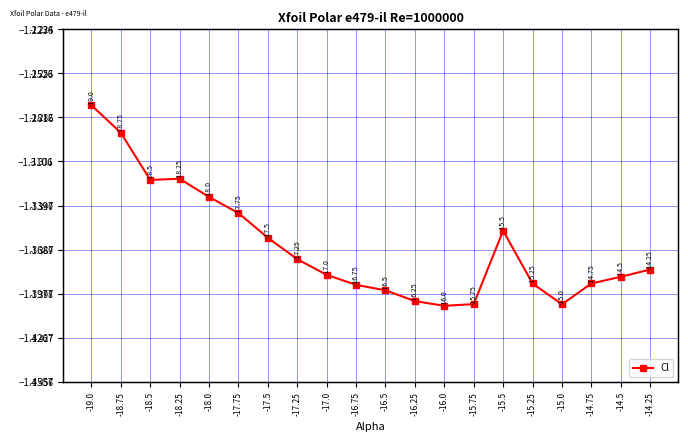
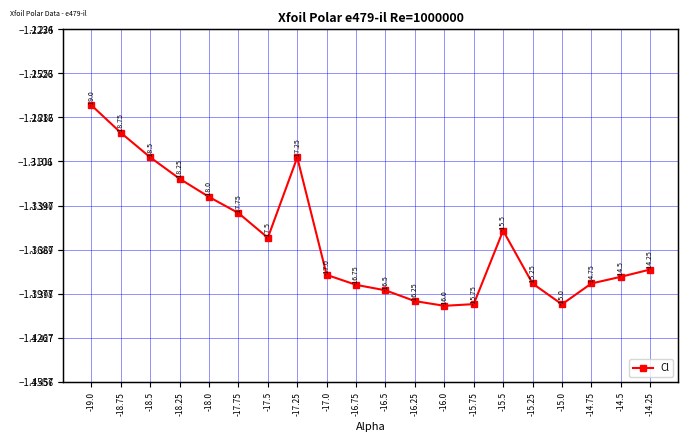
  {
-   "-18.5": -1.323,
-   "-17.25": -1.375
+   "-18.5": -1.308,
+   "-17.25": -1.308
  }
